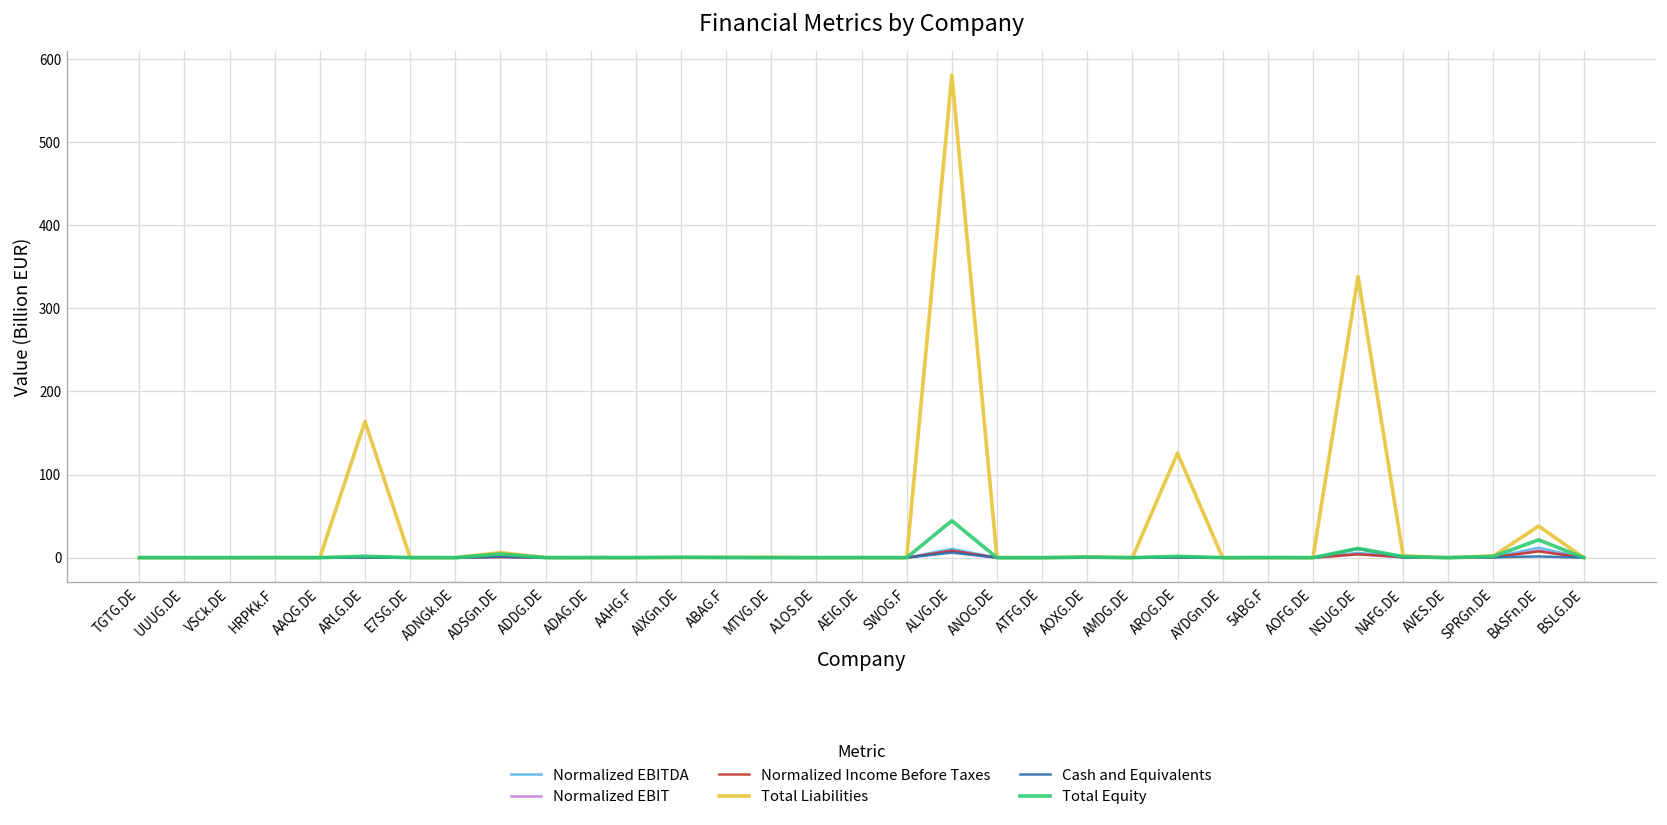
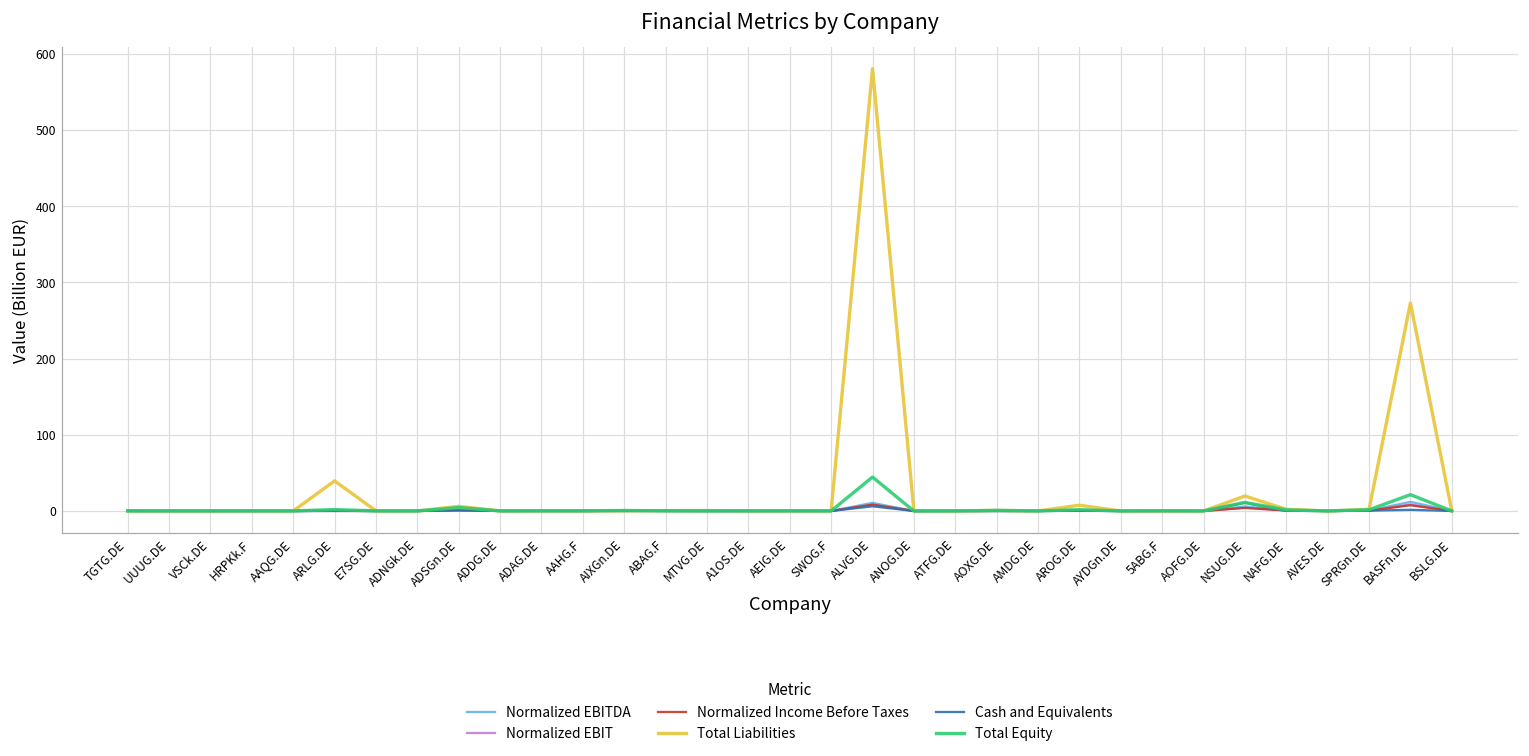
  {
    "Total Liabilities": {
-     "ARLG.DE": 160,
+     "ARLG.DE": 40,
      "ALVG.DE": 580,
-     "AROG.DE": 130,
-     "NSUG.DE": 340,
-     "BASFn.DE": 40
+     "AROG.DE": 10,
+     "NSUG.DE": 20,
+     "BASFn.DE": 270
    },
    "Cash and Equivalents": {
      "BASFn.DE": 0
    },
    "Total Equity": {
      "ALVG.DE": 40,
      "BASFn.DE": 20
    }
  }
